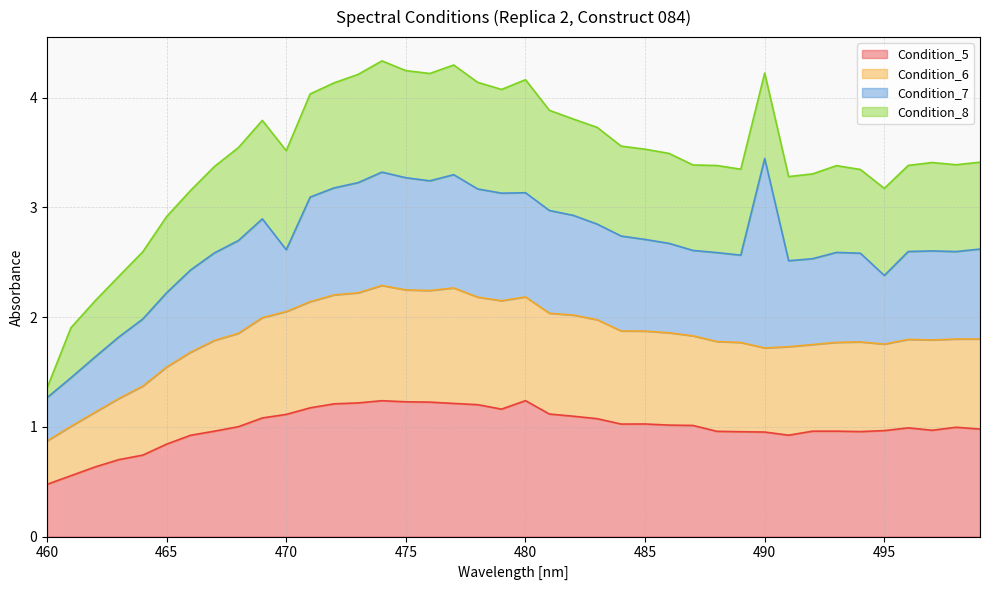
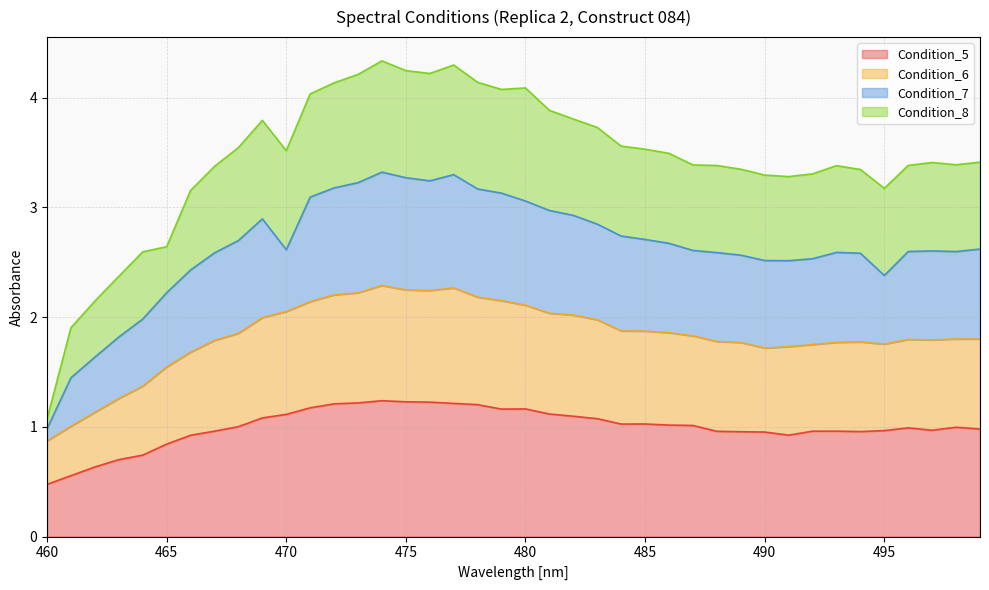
  {
    "Condition_5": {
      "460": 0.48,
      "465": 0.84,
      "470": 1.11,
      "475": 1.23,
-     "480": 1.24,
+     "480": 1.16,
      "485": 1.03,
      "490": 0.95,
      "495": 0.97
    },
    "Condition_6": {
      "460": 0.40,
      "465": 0.70,
      "470": 0.94,
      "475": 1.02,
      "480": 0.95,
      "485": 0.85,
      "490": 0.77,
      "495": 0.79
    },
    "Condition_7": {
-     "460": 0.39,
+     "460": 0.11,
      "465": 0.68,
      "470": 0.56,
      "475": 1.02,
      "480": 0.95,
      "485": 0.84,
-     "490": 1.73,
+     "490": 0.80,
      "495": 0.63
    },
    "Condition_8": {
      "460": 0.09,
-     "465": 0.69,
+     "465": 0.42,
      "470": 0.90,
      "475": 0.98,
      "480": 1.03,
      "485": 0.82,
      "490": 0.78,
      "495": 0.79
    }
  }
